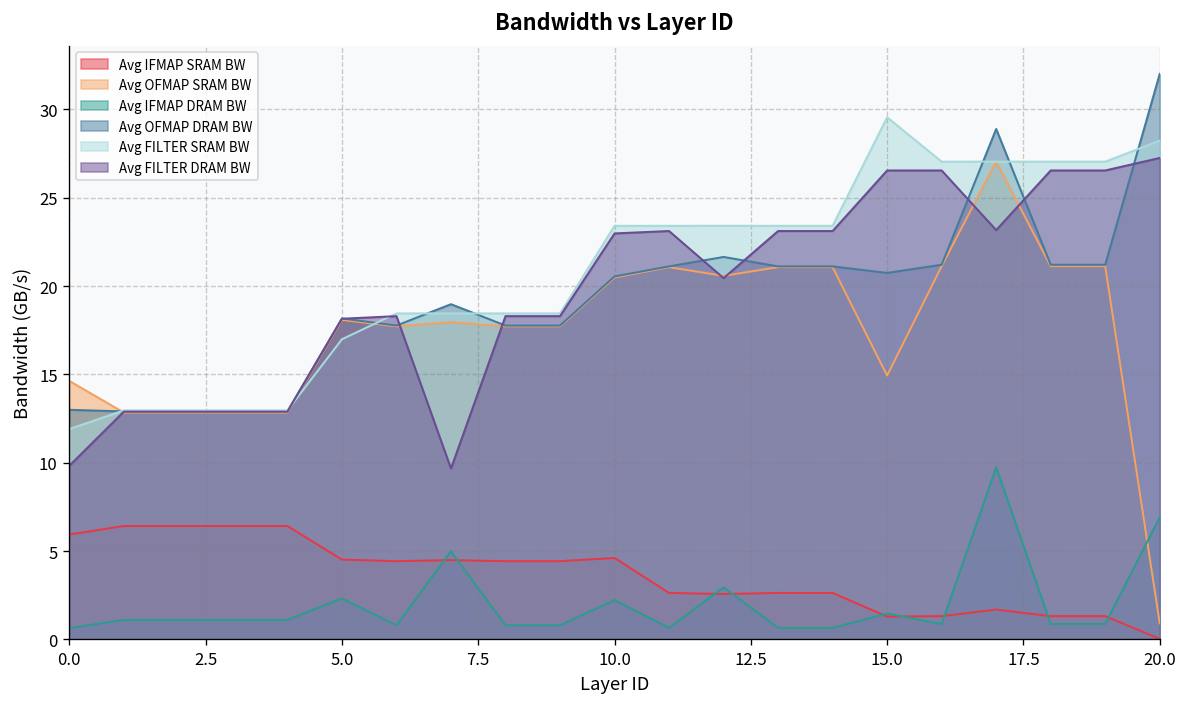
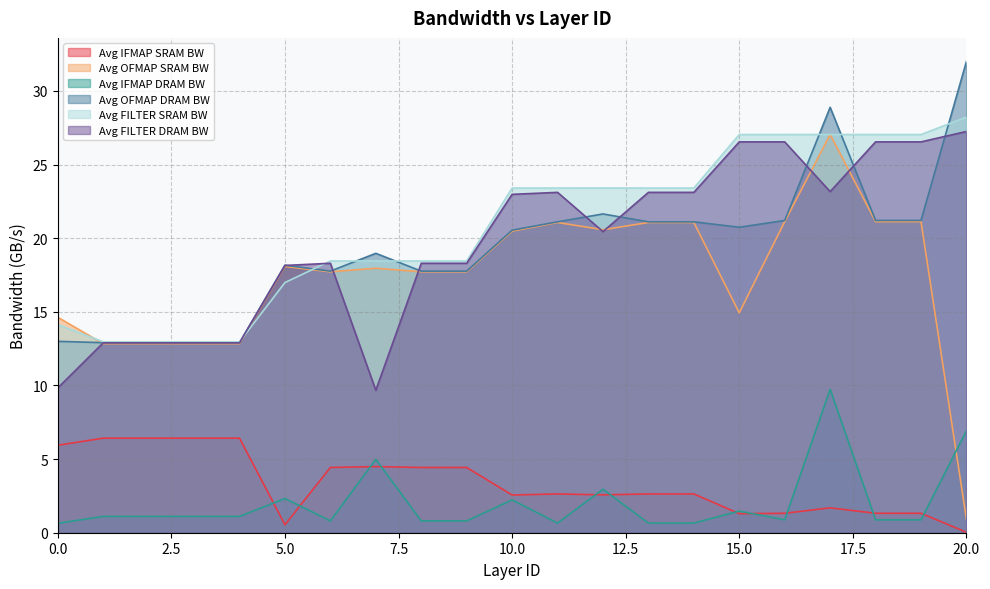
  {
    "Avg IFMAP SRAM BW": {
      "0.0": 5.9,
-     "5.0": 4.5,
-     "10.0": 4.6,
+     "5.0": 0.5,
+     "10.0": 2.6,
      "15.0": 1.3,
      "20.0": 0.0
    },
    "Avg OFMAP SRAM BW": {
      "0.0": 14.6,
      "15.0": 14.9,
      "20.0": 0.9
    },
    "Avg FILTER SRAM BW": {
-     "0.0": 11.9,
+     "0.0": 14.1,
      "5.0": 17.0,
      "10.0": 23.4,
-     "15.0": 29.5,
+     "15.0": 27.0,
      "20.0": 28.2
    }
  }
